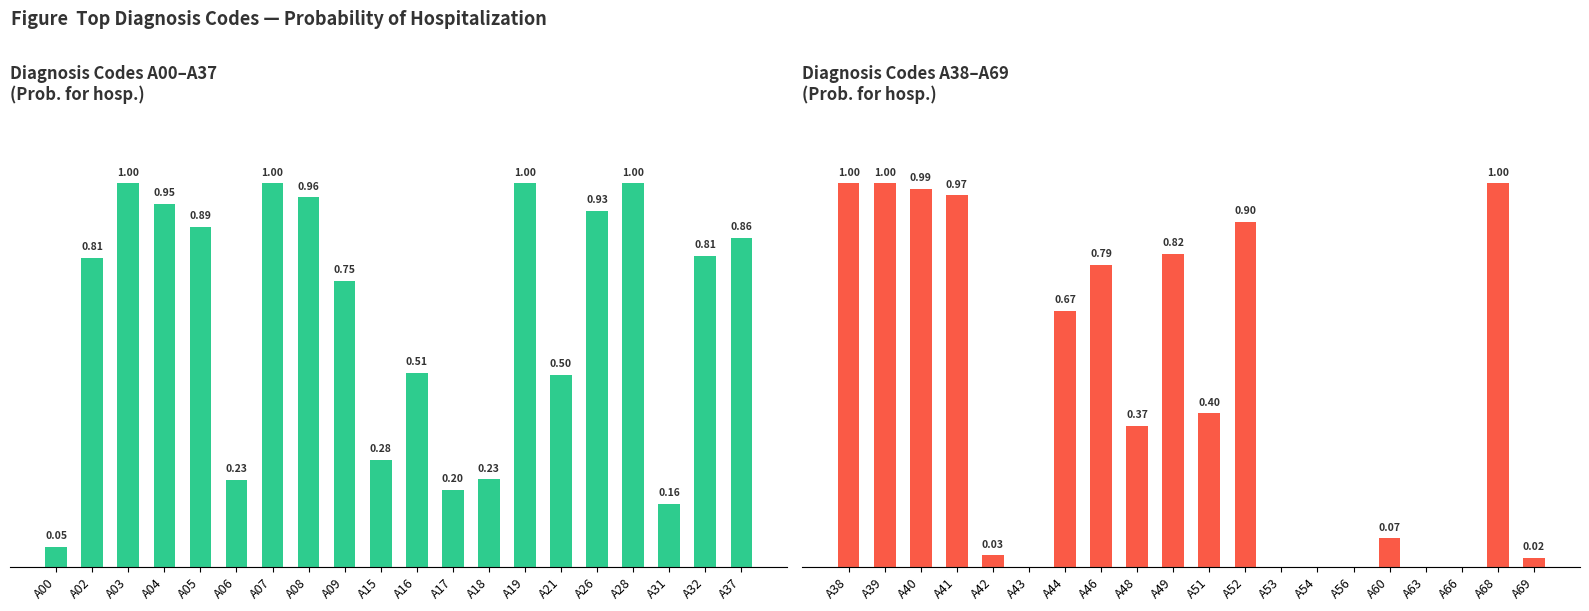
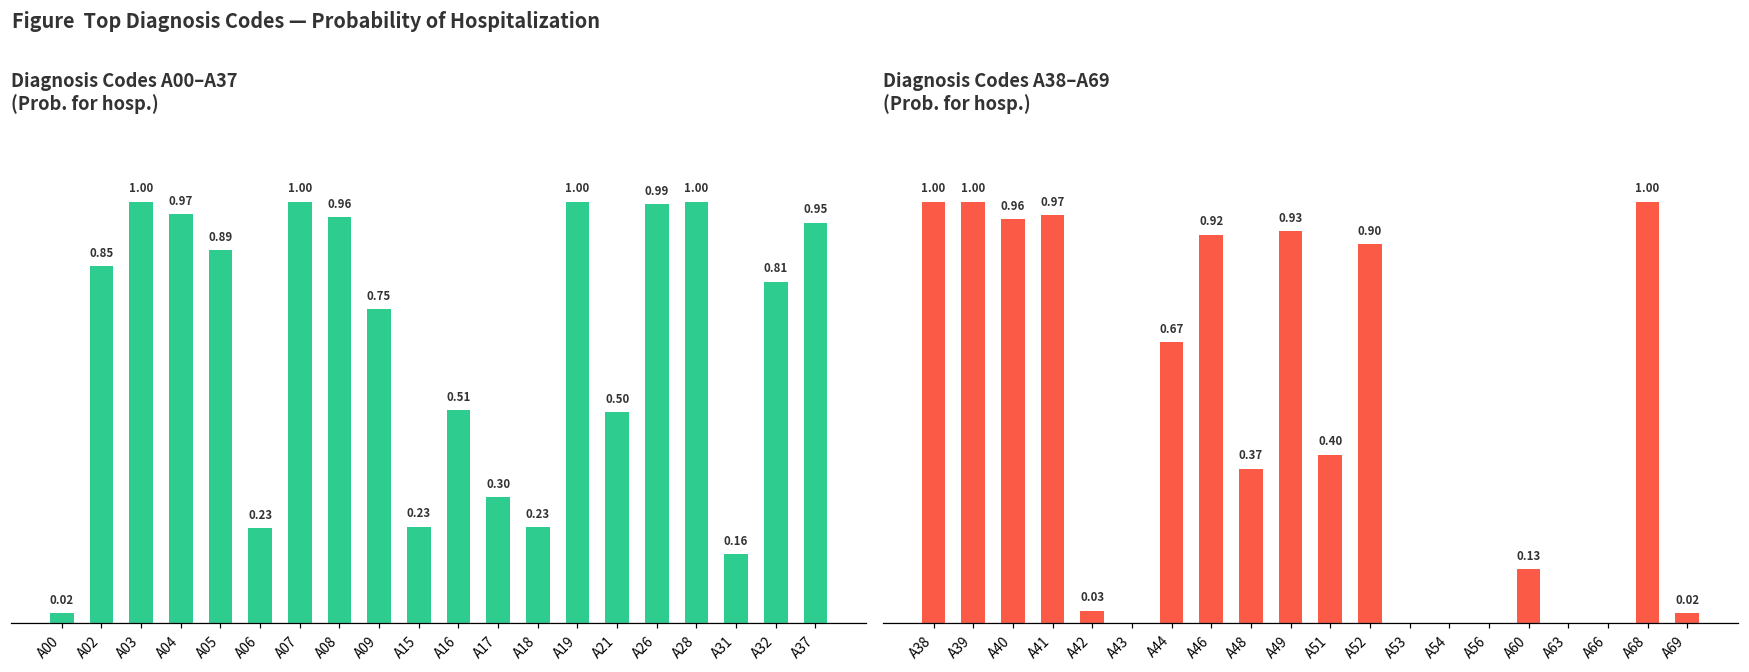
  {
    "Diagnosis Codes A00–A37 (Prob. for hosp.)": {
-     "A00": 0.05,
-     "A02": 0.81,
+     "A00": 0.02,
+     "A02": 0.85,
      "A03": 1.00,
-     "A04": 0.95,
+     "A04": 0.97,
      "A05": 0.89,
      "A06": 0.23,
      "A07": 1.00,
      "A08": 0.96,
      "A09": 0.75,
-     "A15": 0.28,
+     "A15": 0.23,
      "A16": 0.51,
-     "A17": 0.20,
+     "A17": 0.30,
      "A18": 0.23,
      "A19": 1.00,
      "A21": 0.50,
-     "A26": 0.93,
+     "A26": 0.99,
      "A28": 1.00,
      "A31": 0.16,
      "A32": 0.81,
-     "A37": 0.86
+     "A37": 0.95
    },
    "Diagnosis Codes A38–A69 (Prob. for hosp.)": {
      "A38": 1.00,
      "A39": 1.00,
-     "A40": 0.99,
+     "A40": 0.96,
      "A41": 0.97,
      "A42": 0.03,
      "A44": 0.67,
-     "A46": 0.79,
+     "A46": 0.92,
      "A48": 0.37,
-     "A49": 0.82,
+     "A49": 0.93,
      "A51": 0.40,
      "A52": 0.90,
-     "A60": 0.07,
+     "A60": 0.13,
      "A68": 1.00,
      "A69": 0.02
    }
  }
